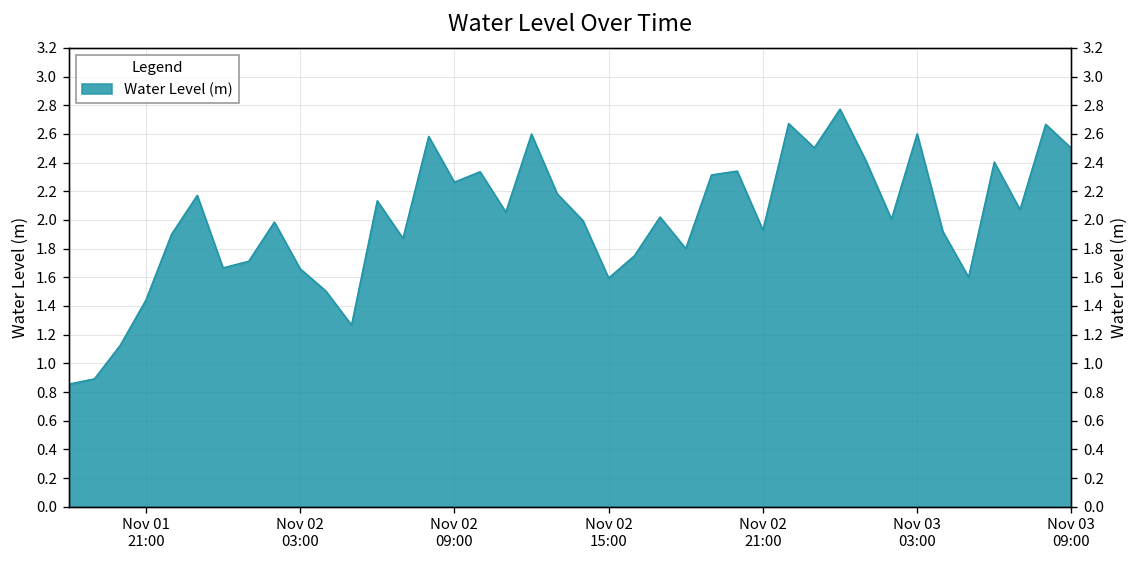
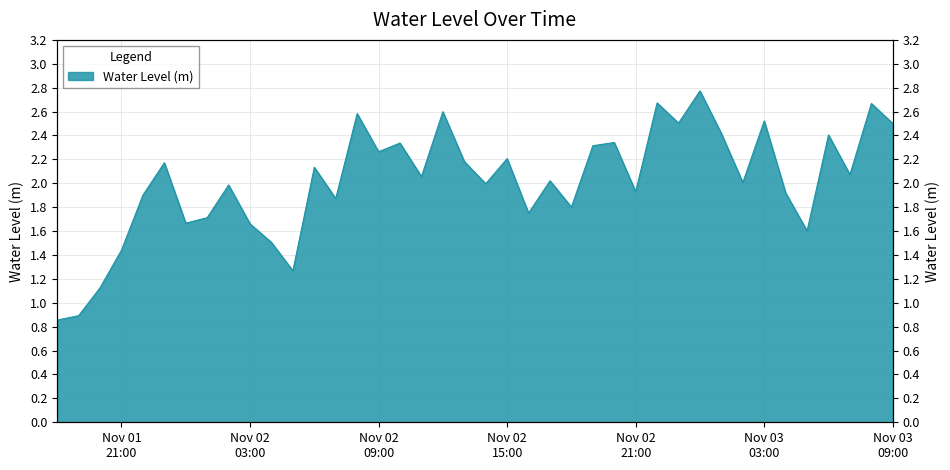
  {
    "Nov 01 21:00": 1.44,
    "Nov 02 03:00": 1.66,
    "Nov 02 09:00": 2.26,
-   "Nov 02 15:00": 1.60,
+   "Nov 02 15:00": 2.21,
    "Nov 02 21:00": 1.93,
-   "Nov 03 03:00": 2.60,
+   "Nov 03 03:00": 2.52,
    "Nov 03 09:00": 2.50
  }
